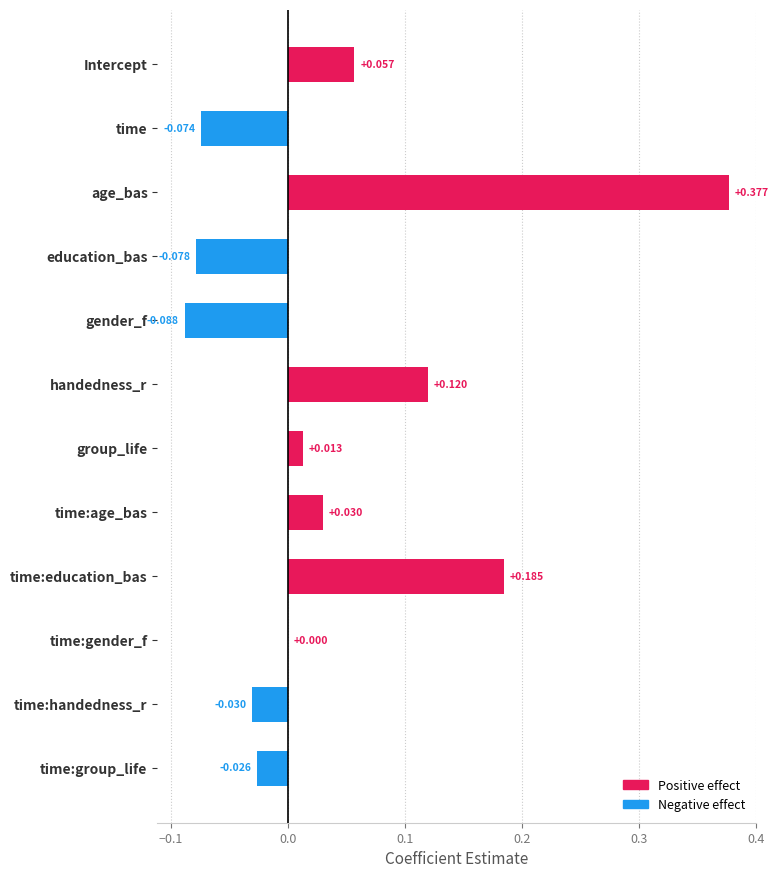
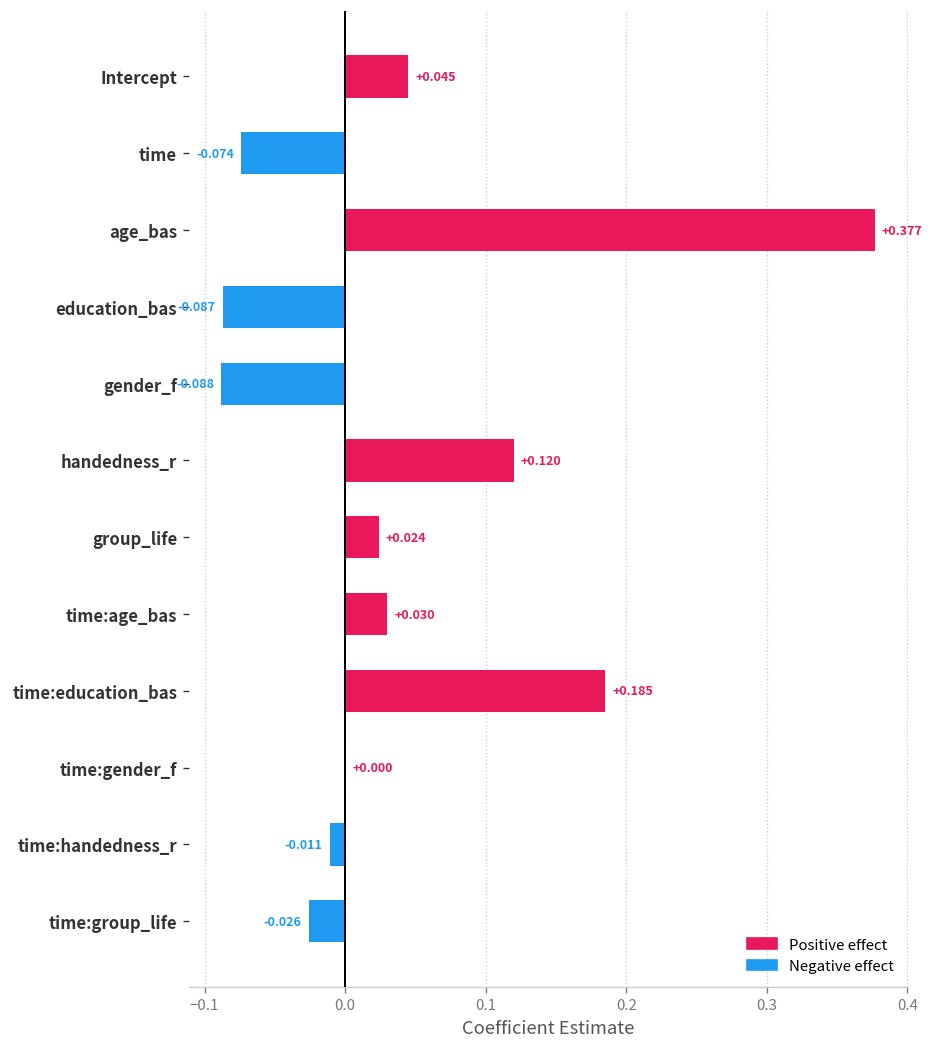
  {
-   "Intercept": "+0.057",
+   "Intercept": "+0.045",
    "time": "-0.074",
    "age_bas": "+0.377",
-   "education_bas": "-0.078",
+   "education_bas": "-0.087",
    "gender_f": "-0.088",
    "handedness_r": "+0.120",
-   "group_life": "+0.013",
+   "group_life": "+0.024",
    "time:age_bas": "+0.030",
    "time:education_bas": "+0.185",
    "time:gender_f": "+0.000",
-   "time:handedness_r": "-0.030",
+   "time:handedness_r": "-0.011",
    "time:group_life": "-0.026"
  }
